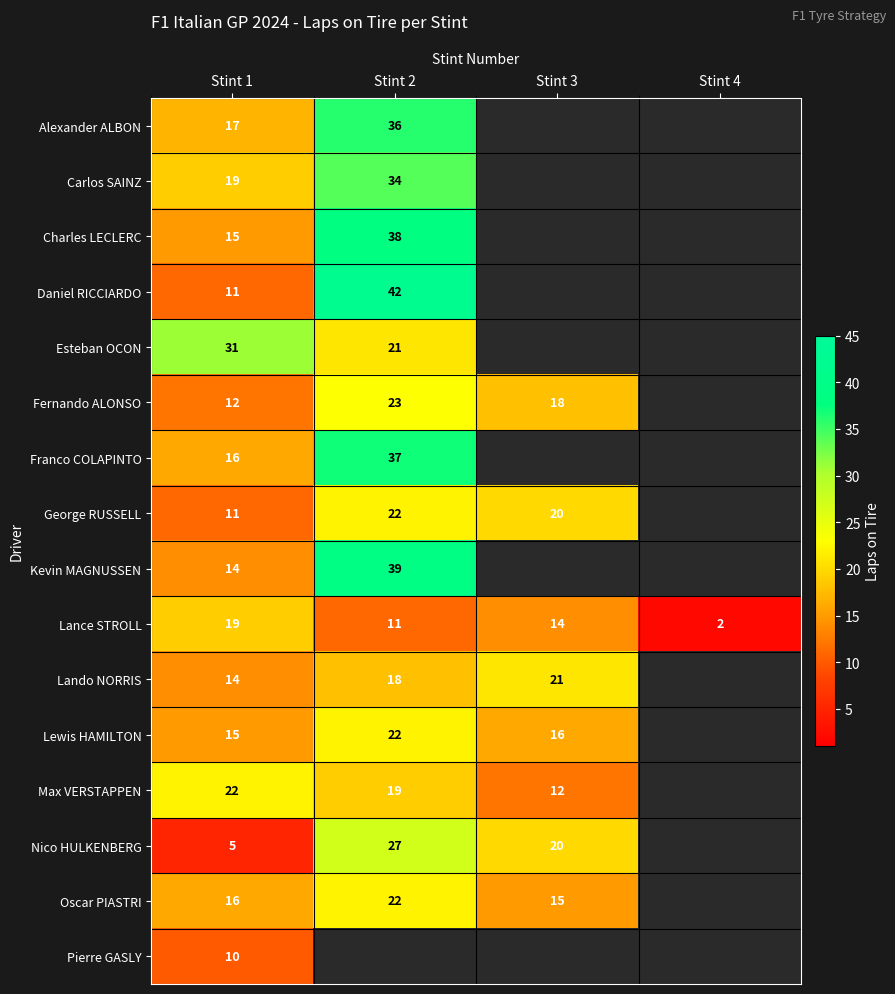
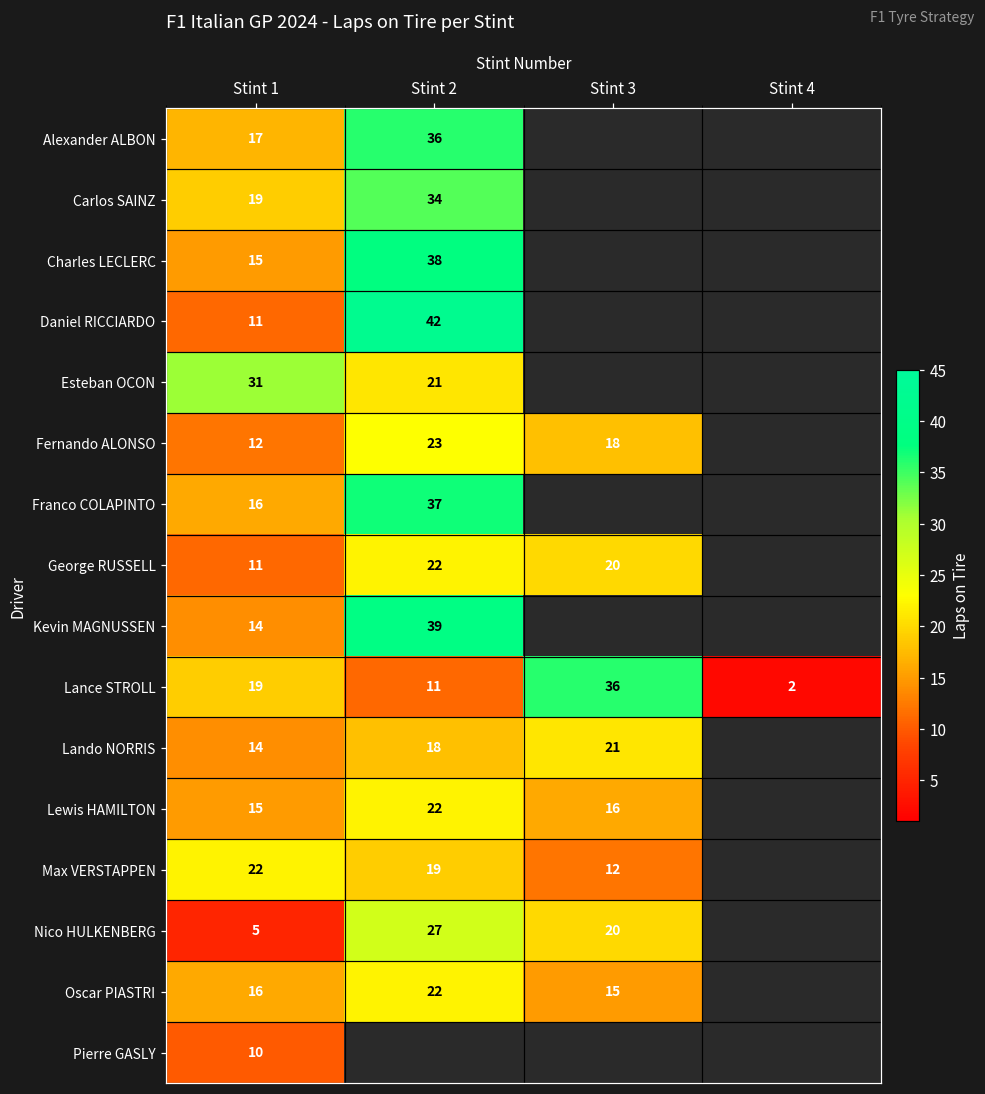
  {
    "Alexander ALBON": {
      "Stint 1": 17,
      "Stint 2": 36
    },
    "Carlos SAINZ": {
      "Stint 1": 19,
      "Stint 2": 34
    },
    "Charles LECLERC": {
      "Stint 1": 15,
      "Stint 2": 38
    },
    "Daniel RICCIARDO": {
      "Stint 1": 11,
      "Stint 2": 42
    },
    "Esteban OCON": {
      "Stint 1": 31,
      "Stint 2": 21
    },
    "Fernando ALONSO": {
      "Stint 1": 12,
      "Stint 2": 23,
      "Stint 3": 18
    },
    "Franco COLAPINTO": {
      "Stint 1": 16,
      "Stint 2": 37
    },
    "George RUSSELL": {
      "Stint 1": 11,
      "Stint 2": 22,
      "Stint 3": 20
    },
    "Kevin MAGNUSSEN": {
      "Stint 1": 14,
      "Stint 2": 39
    },
    "Lance STROLL": {
      "Stint 1": 19,
      "Stint 2": 11,
-     "Stint 3": 14,
+     "Stint 3": 36,
      "Stint 4": 2
    },
    "Lando NORRIS": {
      "Stint 1": 14,
      "Stint 2": 18,
      "Stint 3": 21
    },
    "Lewis HAMILTON": {
      "Stint 1": 15,
      "Stint 2": 22,
      "Stint 3": 16
    },
    "Max VERSTAPPEN": {
      "Stint 1": 22,
      "Stint 2": 19,
      "Stint 3": 12
    },
    "Nico HULKENBERG": {
      "Stint 1": 5,
      "Stint 2": 27,
      "Stint 3": 20
    },
    "Oscar PIASTRI": {
      "Stint 1": 16,
      "Stint 2": 22,
      "Stint 3": 15
    },
    "Pierre GASLY": {
      "Stint 1": 10
    }
  }
